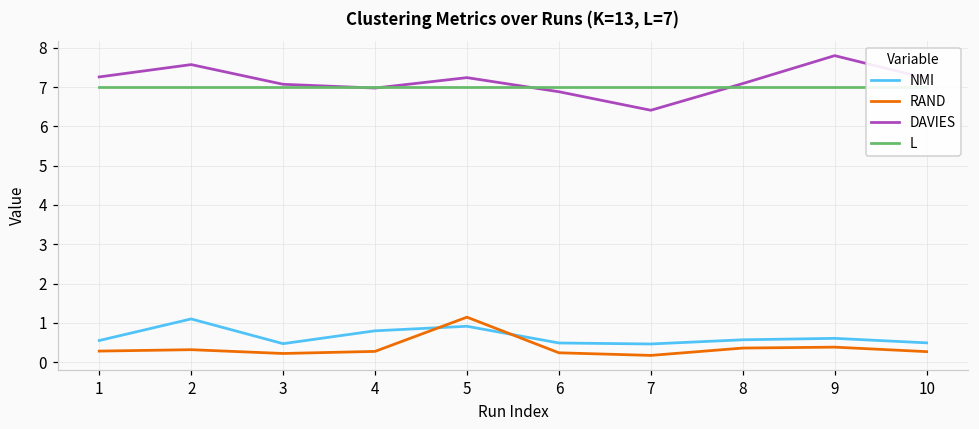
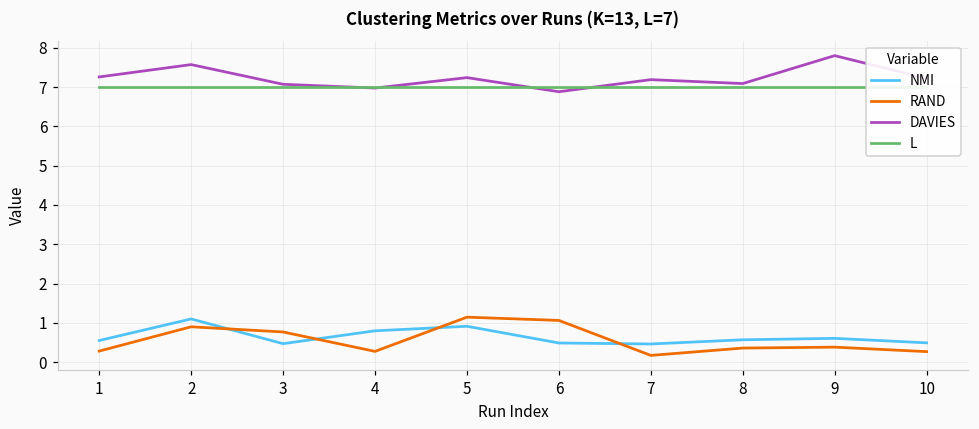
  {
    "NMI": {
      "1": 0.6,
      "2": 1.1,
      "3": 0.5,
      "4": 0.8,
      "5": 0.9,
      "6": 0.5,
      "7": 0.5,
      "8": 0.6,
      "9": 0.6,
      "10": 0.5
    },
    "RAND": {
      "1": 0.3,
-     "2": 0.3,
-     "3": 0.2,
+     "2": 0.9,
+     "3": 0.8,
      "4": 0.3,
      "5": 1.1,
-     "6": 0.2,
+     "6": 1.1,
      "7": 0.2,
      "8": 0.4,
      "9": 0.4,
      "10": 0.3
    },
    "DAVIES": {
      "1": 7.3,
      "2": 7.6,
      "3": 7.1,
      "5": 7.2,
      "6": 6.9,
-     "7": 6.4,
+     "7": 7.2,
      "8": 7.1,
      "9": 7.8
    },
    "L": {
      "1": 7.0,
      "2": 7.0,
      "3": 7.0,
      "5": 7.0,
      "6": 7.0,
      "7": 7.0,
      "8": 7.0,
      "9": 7.0
    }
  }
